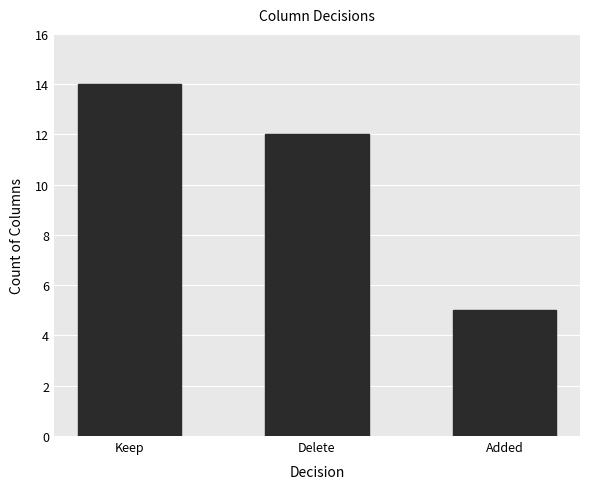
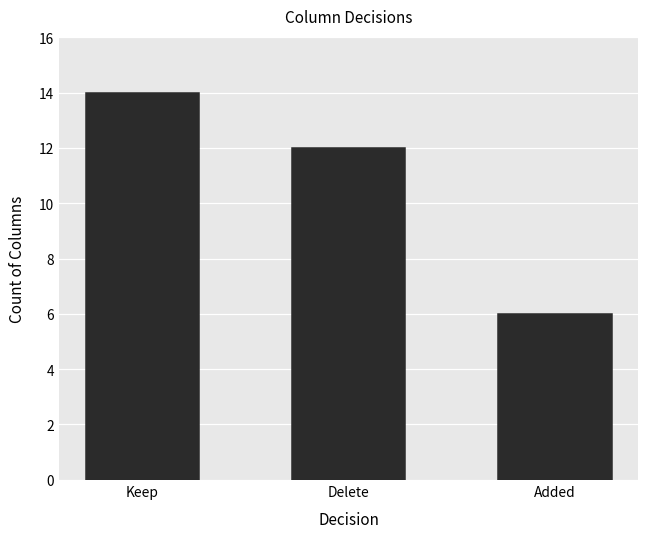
  {
    "Keep": 14,
    "Delete": 12,
-   "Added": 5
+   "Added": 6
  }
